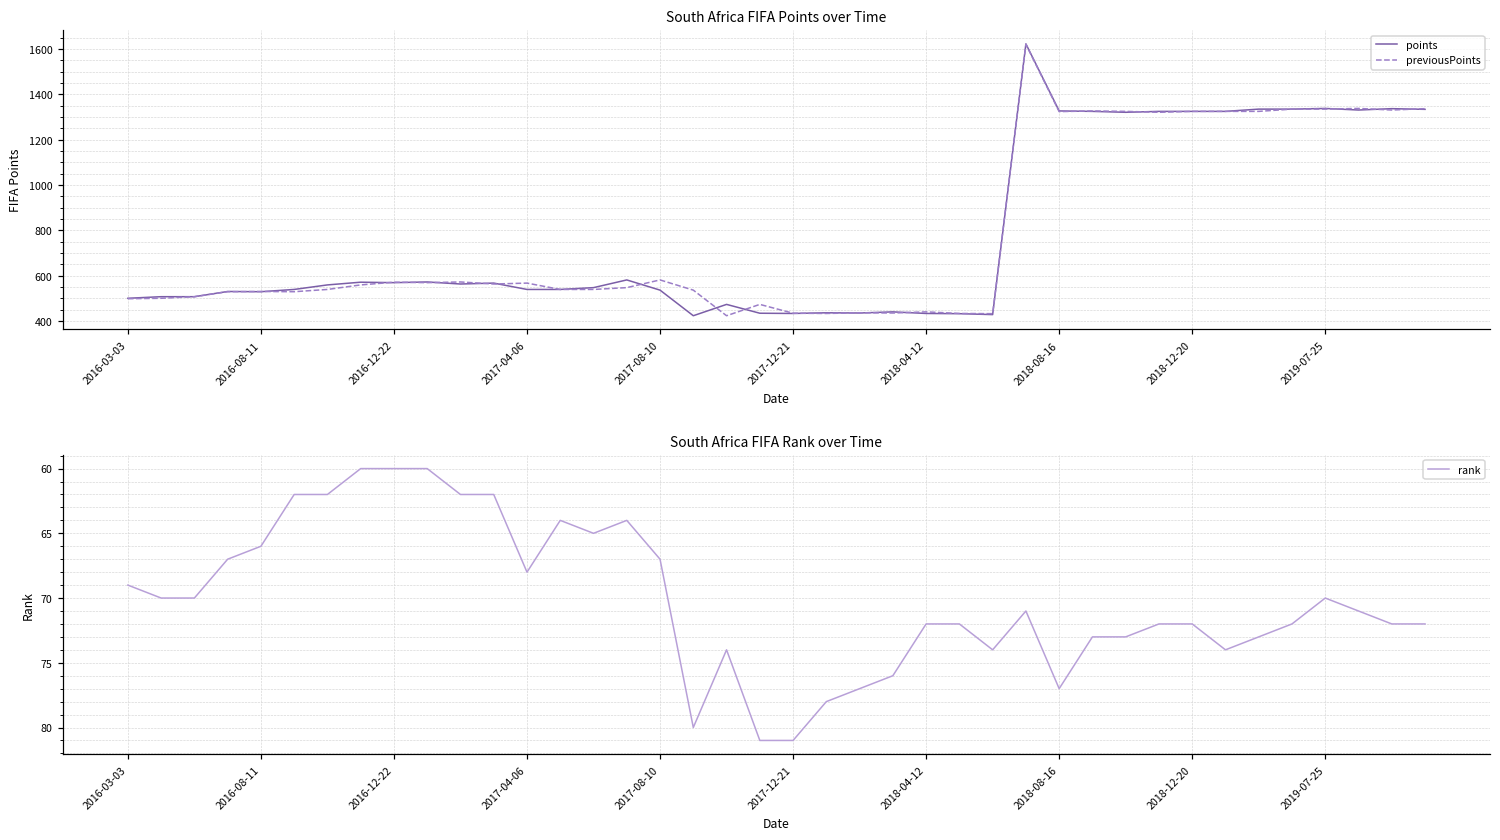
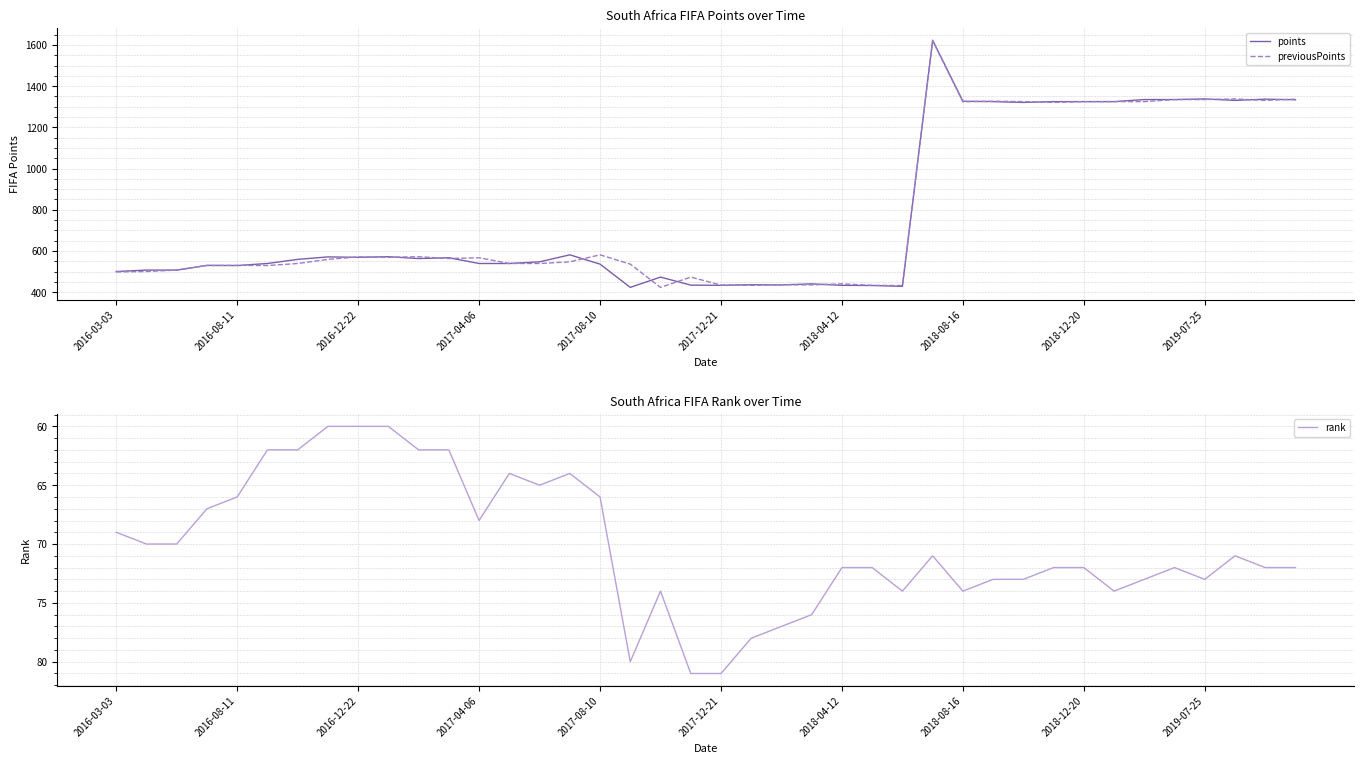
  {
    "South Africa FIFA Rank over Time": {
      "2016-03-03": 69,
      "2016-08-11": 66,
      "2016-12-22": 60,
      "2017-04-06": 68,
-     "2017-08-10": 67,
+     "2017-08-10": 66,
      "2017-12-21": 81,
      "2018-04-12": 72,
-     "2018-08-16": 77,
+     "2018-08-16": 74,
      "2018-12-20": 72,
-     "2019-07-25": 70
+     "2019-07-25": 73
    }
  }
